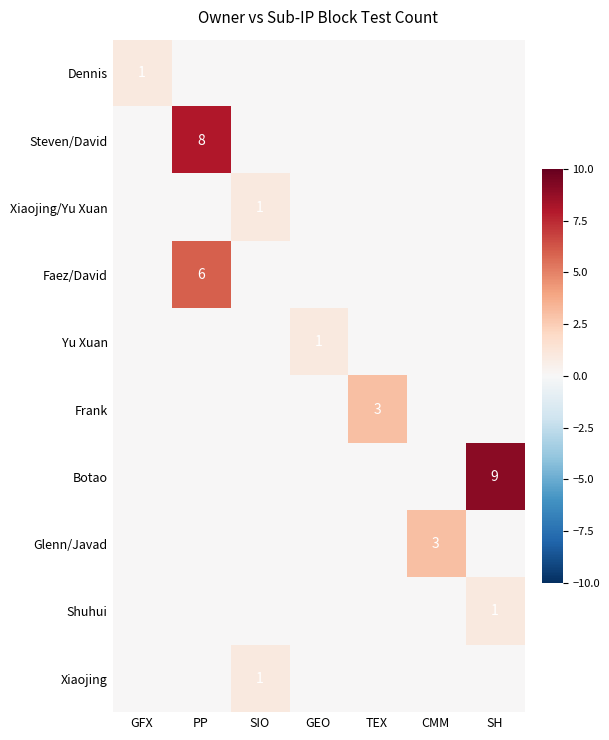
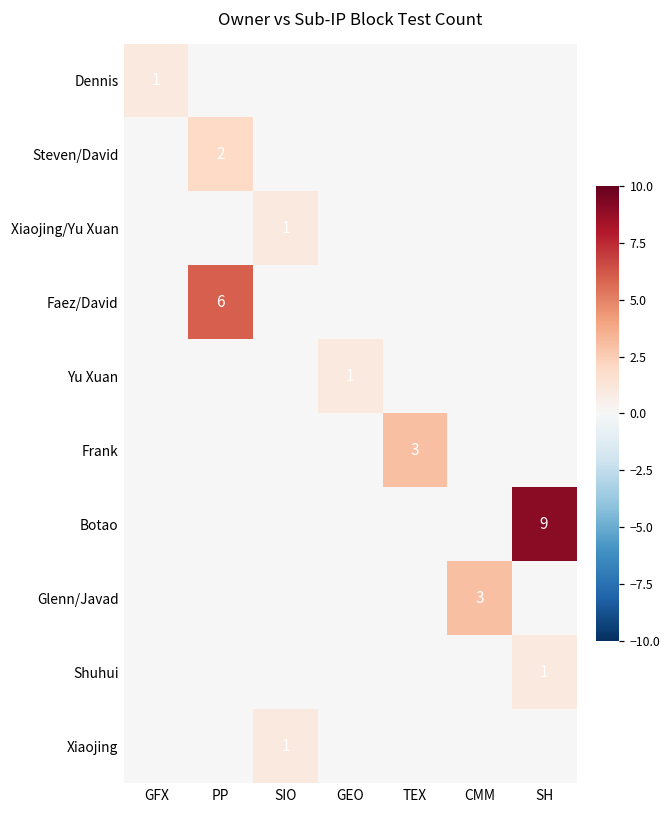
  {
    "Steven/David": {
-     "PP": 8
+     "PP": 2
    },
    "Faez/David": {
      "PP": 6
    },
    "Frank": {
      "TEX": 3
    },
    "Botao": {
      "SH": 9
    },
    "Glenn/Javad": {
      "CMM": 3
    }
  }
